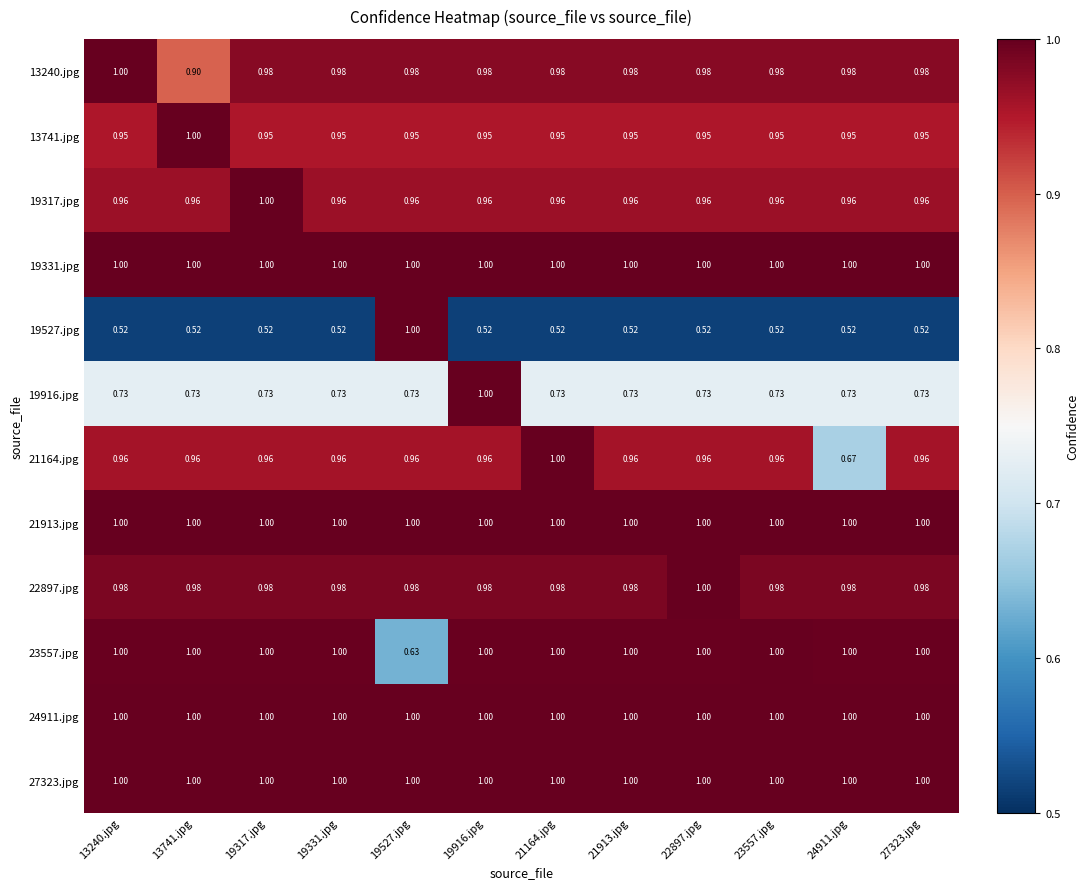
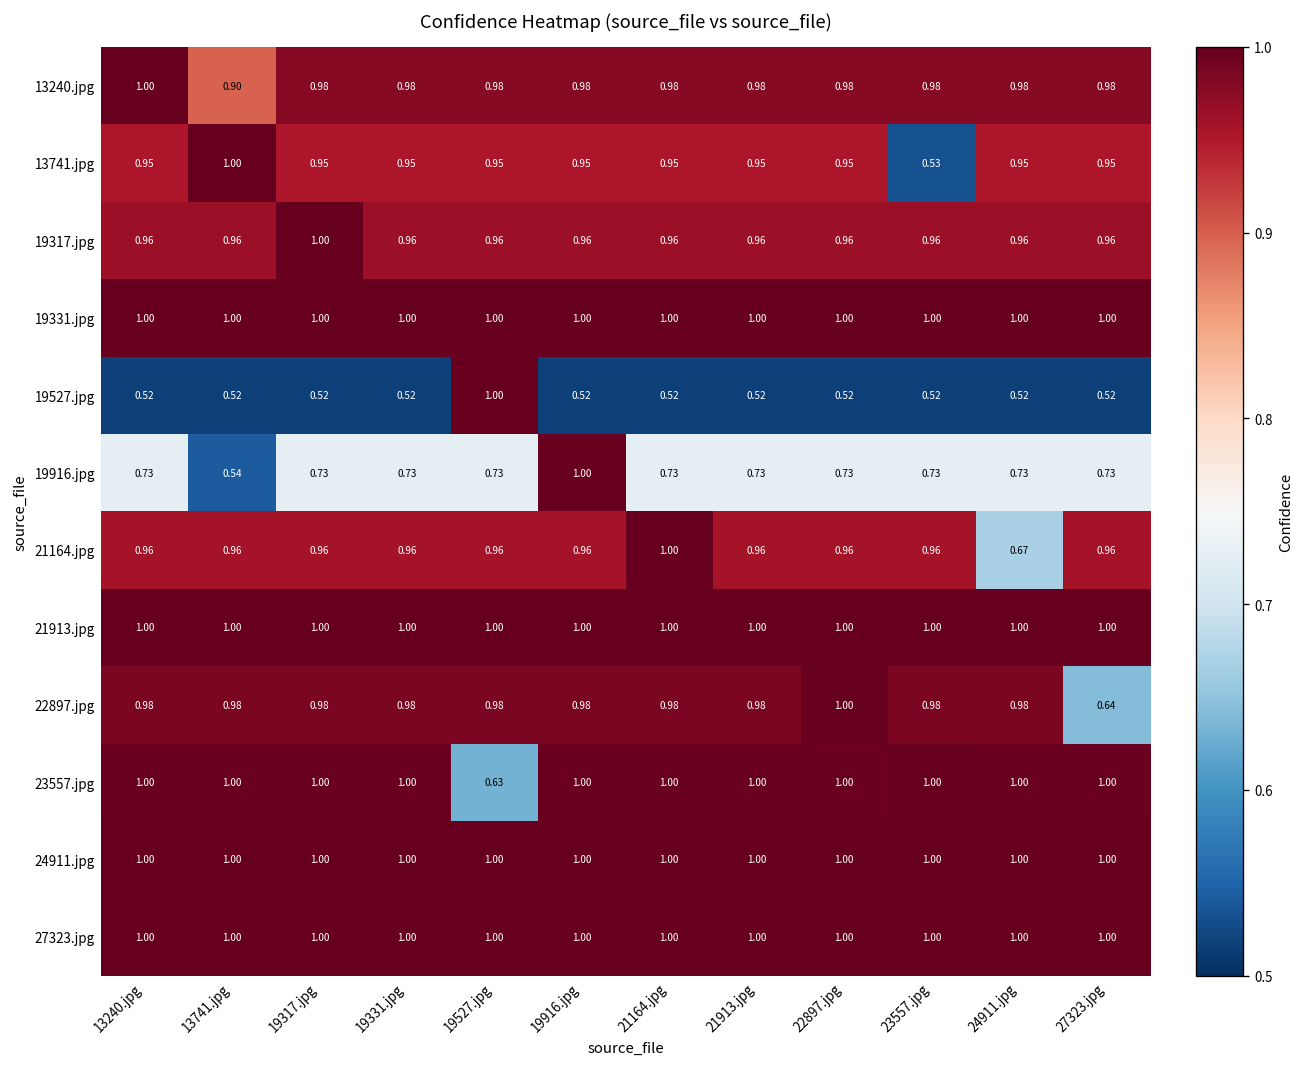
  {
    "13240.jpg": {
      "13240.jpg": 1.00,
      "13741.jpg": 0.90,
      "19317.jpg": 0.98,
      "19331.jpg": 0.98,
      "19527.jpg": 0.98,
      "19916.jpg": 0.98,
      "21164.jpg": 0.98,
      "21913.jpg": 0.98,
      "22897.jpg": 0.98,
      "23557.jpg": 0.98,
      "24911.jpg": 0.98,
      "27323.jpg": 0.98
    },
    "13741.jpg": {
      "13240.jpg": 0.95,
      "13741.jpg": 1.00,
      "19317.jpg": 0.95,
      "19331.jpg": 0.95,
      "19527.jpg": 0.95,
      "19916.jpg": 0.95,
      "21164.jpg": 0.95,
      "21913.jpg": 0.95,
      "22897.jpg": 0.95,
-     "23557.jpg": 0.95,
+     "23557.jpg": 0.53,
      "24911.jpg": 0.95,
      "27323.jpg": 0.95
    },
    "19317.jpg": {
      "13240.jpg": 0.96,
      "13741.jpg": 0.96,
      "19317.jpg": 1.00,
      "19331.jpg": 0.96,
      "19527.jpg": 0.96,
      "19916.jpg": 0.96,
      "21164.jpg": 0.96,
      "21913.jpg": 0.96,
      "22897.jpg": 0.96,
      "23557.jpg": 0.96,
      "24911.jpg": 0.96,
      "27323.jpg": 0.96
    },
    "19331.jpg": {
      "13240.jpg": 1.00,
      "13741.jpg": 1.00,
      "19317.jpg": 1.00,
      "19331.jpg": 1.00,
      "19527.jpg": 1.00,
      "19916.jpg": 1.00,
      "21164.jpg": 1.00,
      "21913.jpg": 1.00,
      "22897.jpg": 1.00,
      "23557.jpg": 1.00,
      "24911.jpg": 1.00,
      "27323.jpg": 1.00
    },
    "19527.jpg": {
      "13240.jpg": 0.52,
      "13741.jpg": 0.52,
      "19317.jpg": 0.52,
      "19331.jpg": 0.52,
      "19527.jpg": 1.00,
      "19916.jpg": 0.52,
      "21164.jpg": 0.52,
      "21913.jpg": 0.52,
      "22897.jpg": 0.52,
      "23557.jpg": 0.52,
      "24911.jpg": 0.52,
      "27323.jpg": 0.52
    },
    "19916.jpg": {
      "13240.jpg": 0.73,
-     "13741.jpg": 0.73,
+     "13741.jpg": 0.54,
      "19317.jpg": 0.73,
      "19331.jpg": 0.73,
      "19527.jpg": 0.73,
      "19916.jpg": 1.00,
      "21164.jpg": 0.73,
      "21913.jpg": 0.73,
      "22897.jpg": 0.73,
      "23557.jpg": 0.73,
      "24911.jpg": 0.73,
      "27323.jpg": 0.73
    },
    "21164.jpg": {
      "13240.jpg": 0.96,
      "13741.jpg": 0.96,
      "19317.jpg": 0.96,
      "19331.jpg": 0.96,
      "19527.jpg": 0.96,
      "19916.jpg": 0.96,
      "21164.jpg": 1.00,
      "21913.jpg": 0.96,
      "22897.jpg": 0.96,
      "23557.jpg": 0.96,
      "24911.jpg": 0.67,
      "27323.jpg": 0.96
    },
    "21913.jpg": {
      "13240.jpg": 1.00,
      "13741.jpg": 1.00,
      "19317.jpg": 1.00,
      "19331.jpg": 1.00,
      "19527.jpg": 1.00,
      "19916.jpg": 1.00,
      "21164.jpg": 1.00,
      "21913.jpg": 1.00,
      "22897.jpg": 1.00,
      "23557.jpg": 1.00,
      "24911.jpg": 1.00,
      "27323.jpg": 1.00
    },
    "22897.jpg": {
      "13240.jpg": 0.98,
      "13741.jpg": 0.98,
      "19317.jpg": 0.98,
      "19331.jpg": 0.98,
      "19527.jpg": 0.98,
      "19916.jpg": 0.98,
      "21164.jpg": 0.98,
      "21913.jpg": 0.98,
      "22897.jpg": 1.00,
      "23557.jpg": 0.98,
      "24911.jpg": 0.98,
-     "27323.jpg": 0.98
+     "27323.jpg": 0.64
    },
    "23557.jpg": {
      "13240.jpg": 1.00,
      "13741.jpg": 1.00,
      "19317.jpg": 1.00,
      "19331.jpg": 1.00,
      "19527.jpg": 0.63,
      "19916.jpg": 1.00,
      "21164.jpg": 1.00,
      "21913.jpg": 1.00,
      "22897.jpg": 1.00,
      "23557.jpg": 1.00,
      "24911.jpg": 1.00,
      "27323.jpg": 1.00
    },
    "24911.jpg": {
      "13240.jpg": 1.00,
      "13741.jpg": 1.00,
      "19317.jpg": 1.00,
      "19331.jpg": 1.00,
      "19527.jpg": 1.00,
      "19916.jpg": 1.00,
      "21164.jpg": 1.00,
      "21913.jpg": 1.00,
      "22897.jpg": 1.00,
      "23557.jpg": 1.00,
      "24911.jpg": 1.00,
      "27323.jpg": 1.00
    },
    "27323.jpg": {
      "13240.jpg": 1.00,
      "13741.jpg": 1.00,
      "19317.jpg": 1.00,
      "19331.jpg": 1.00,
      "19527.jpg": 1.00,
      "19916.jpg": 1.00,
      "21164.jpg": 1.00,
      "21913.jpg": 1.00,
      "22897.jpg": 1.00,
      "23557.jpg": 1.00,
      "24911.jpg": 1.00,
      "27323.jpg": 1.00
    }
  }
